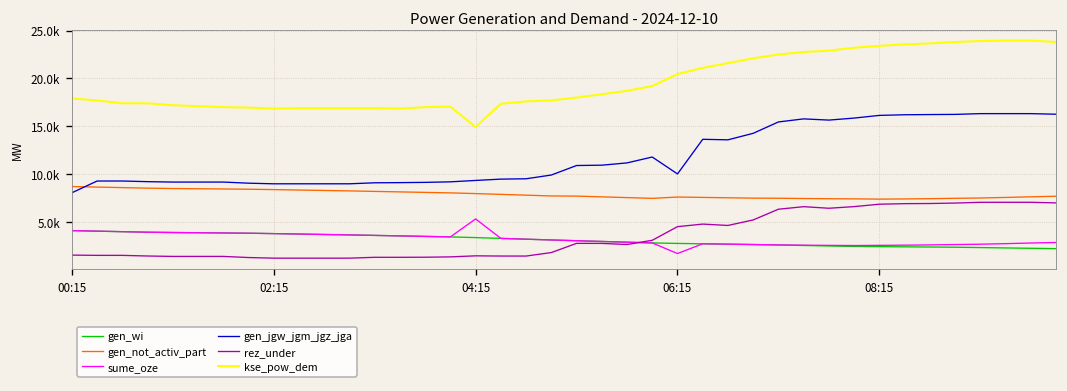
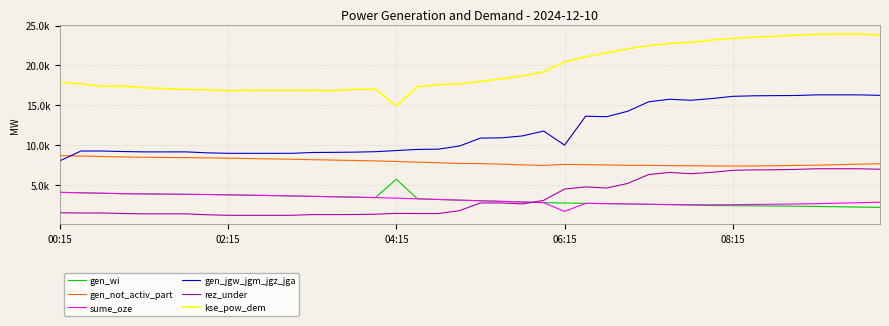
  {
    "gen_wi": {
-     "04:15": 3000,
+     "04:15": 6000,
      "06:15": 3000
    },
    "gen_not_activ_part": {
      "00:15": 9000,
      "02:15": 8000,
      "04:15": 8000,
      "06:15": 8000,
      "08:15": 7000
    },
    "sume_oze": {
-     "04:15": 5000,
+     "04:15": 3000,
      "06:15": 2000
    },
    "gen_jgw_jgm_jgz_jga": {
      "00:15": 8000,
      "02:15": 9000,
      "04:15": 9000,
      "06:15": 10000,
      "08:15": 16000
    },
    "rez_under": {
      "00:15": 2000,
      "02:15": 1000,
      "04:15": 1000,
      "06:15": 5000,
      "08:15": 7000
    },
    "kse_pow_dem": {
      "00:15": 18000,
      "02:15": 17000,
      "04:15": 15000,
      "06:15": 20000,
      "08:15": 23000
    }
  }
